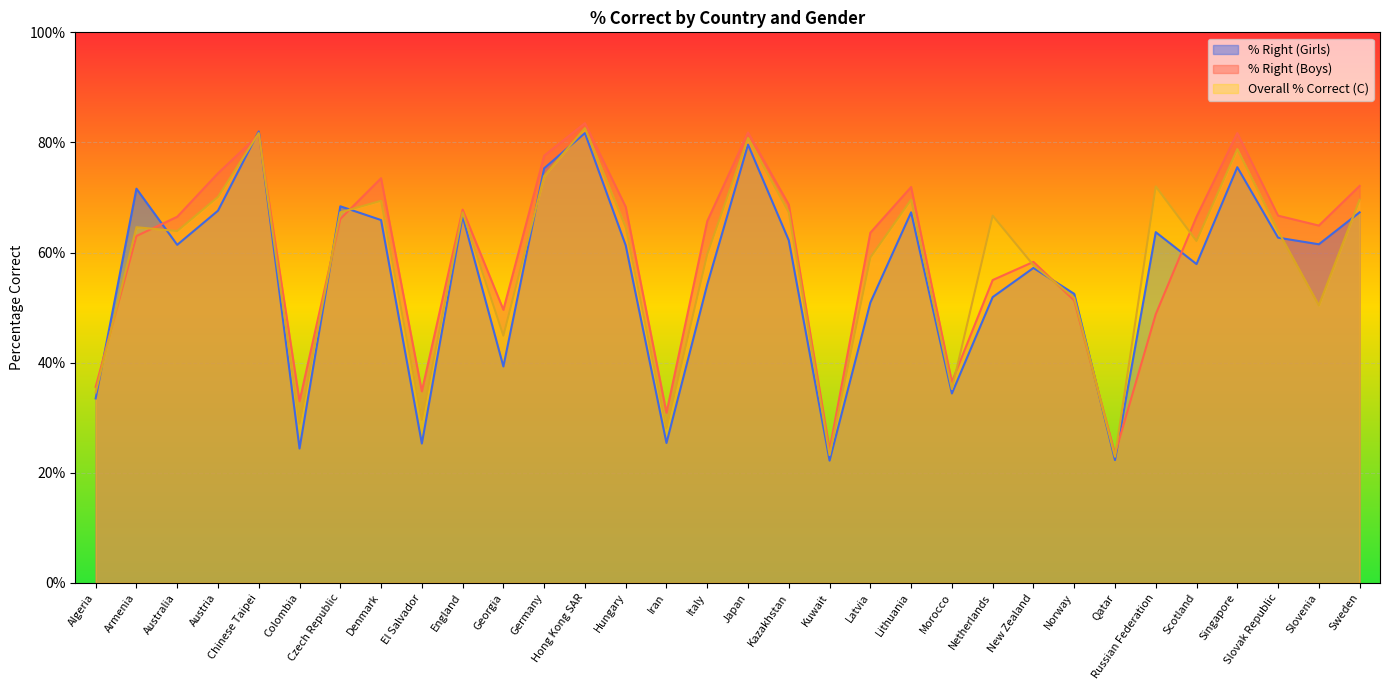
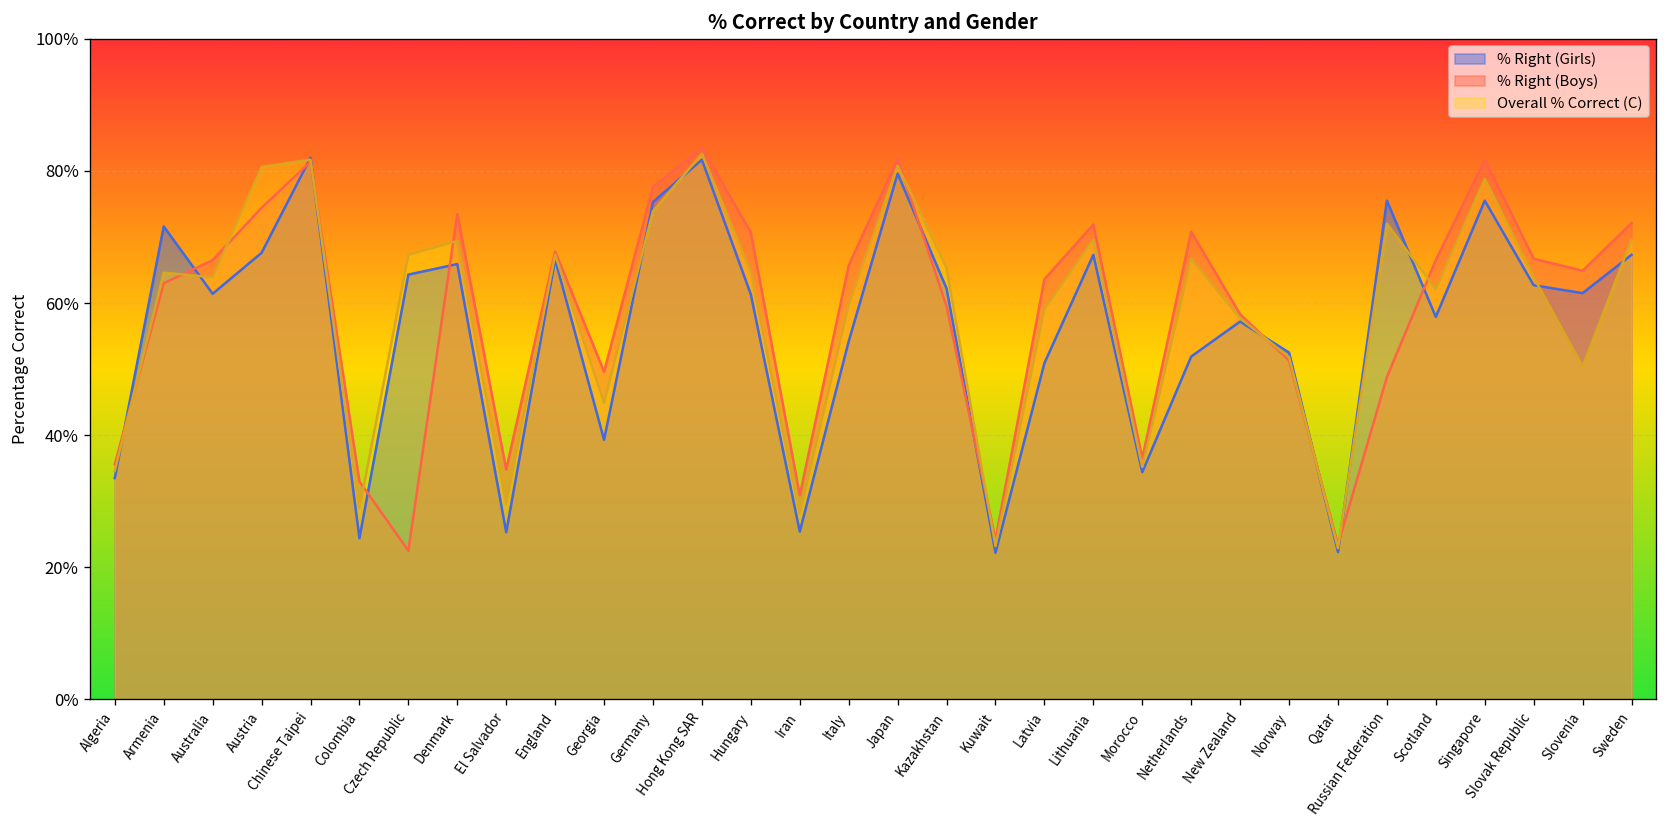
  {
    "% Right (Girls)": {
      "Algeria": "34%",
      "Armenia": "72%",
      "Australia": "61%",
      "Austria": "68%",
      "Colombia": "24%",
-     "Czech Republic": "68%",
+     "Czech Republic": "64%",
      "Denmark": "66%",
      "El Salvador": "25%",
      "England": "67%",
      "Georgia": "39%",
      "Germany": "75%",
      "Hong Kong SAR": "82%",
      "Hungary": "61%",
      "Iran": "25%",
      "Italy": "54%",
      "Japan": "80%",
      "Kazakhstan": "62%",
      "Kuwait": "22%",
      "Latvia": "51%",
      "Lithuania": "67%",
      "Morocco": "34%",
      "Netherlands": "52%",
      "New Zealand": "57%",
      "Norway": "53%",
      "Qatar": "22%",
-     "Russian Federation": "64%",
+     "Russian Federation": "76%",
      "Scotland": "58%",
      "Singapore": "76%",
      "Slovak Republic": "63%",
      "Slovenia": "62%",
      "Sweden": "67%"
    },
    "% Right (Boys)": {
      "Algeria": "36%",
      "Armenia": "63%",
      "Australia": "67%",
      "Austria": "74%",
      "Colombia": "33%",
-     "Czech Republic": "66%",
+     "Czech Republic": "23%",
      "Denmark": "74%",
      "El Salvador": "35%",
      "England": "68%",
      "Georgia": "50%",
      "Germany": "78%",
      "Hong Kong SAR": "84%",
-     "Hungary": "68%",
+     "Hungary": "71%",
      "Iran": "31%",
      "Italy": "66%",
      "Japan": "82%",
-     "Kazakhstan": "69%",
+     "Kazakhstan": "60%",
      "Kuwait": "24%",
      "Latvia": "64%",
      "Lithuania": "72%",
      "Morocco": "37%",
-     "Netherlands": "55%",
+     "Netherlands": "71%",
      "New Zealand": "58%",
      "Norway": "51%",
      "Qatar": "23%",
      "Russian Federation": "49%",
      "Scotland": "67%",
      "Singapore": "82%",
      "Slovak Republic": "67%",
      "Slovenia": "65%",
      "Sweden": "72%"
    },
    "Overall % Correct (C)": {
      "Algeria": "35%",
      "Armenia": "65%",
      "Australia": "64%",
-     "Austria": "70%",
+     "Austria": "81%",
      "Colombia": "29%",
      "Czech Republic": "67%",
      "Denmark": "69%",
      "El Salvador": "30%",
      "England": "67%",
      "Georgia": "45%",
      "Germany": "74%",
      "Hong Kong SAR": "83%",
      "Hungary": "65%",
      "Iran": "28%",
      "Italy": "60%",
      "Japan": "81%",
-     "Kazakhstan": "67%",
+     "Kazakhstan": "65%",
      "Kuwait": "23%",
      "Latvia": "59%",
      "Lithuania": "70%",
      "Morocco": "35%",
      "Netherlands": "67%",
      "New Zealand": "58%",
      "Norway": "52%",
      "Qatar": "23%",
      "Russian Federation": "72%",
      "Scotland": "62%",
      "Singapore": "79%",
      "Slovak Republic": "64%",
      "Slovenia": "50%",
      "Sweden": "70%"
    }
  }
